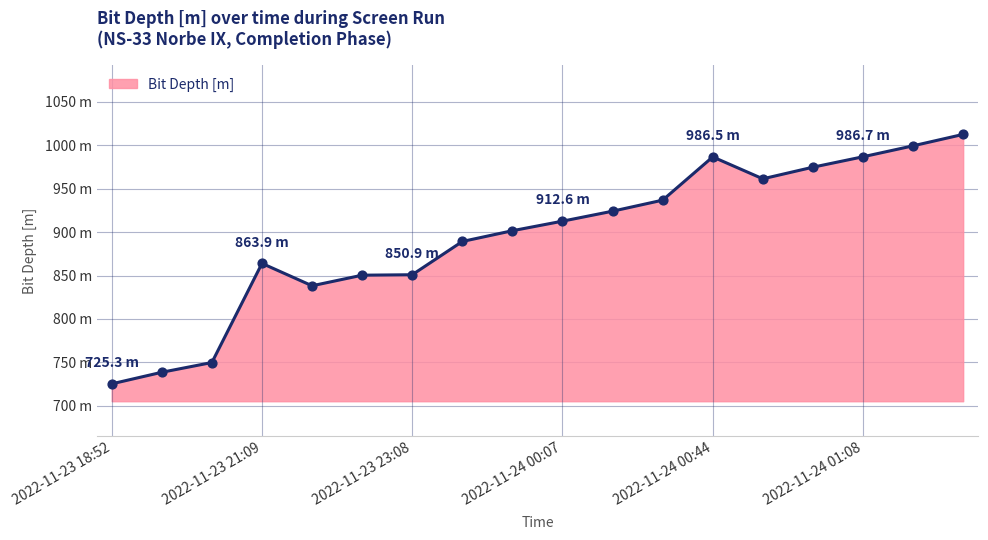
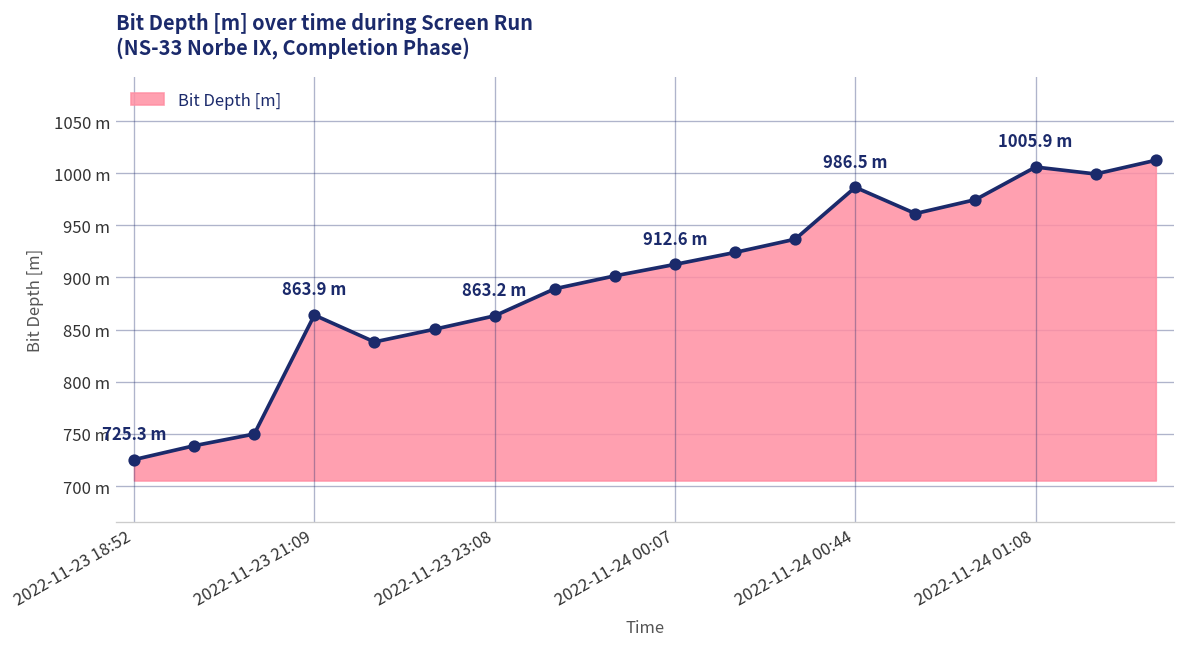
  {
    "2022-11-23 18:52": 725.3,
    "2022-11-23 21:09": 863.9,
-   "2022-11-23 23:08": 850.9,
+   "2022-11-23 23:08": 863.2,
    "2022-11-24 00:07": 912.6,
    "2022-11-24 00:44": 986.5,
-   "2022-11-24 01:08": 986.7
+   "2022-11-24 01:08": 1005.9
  }
